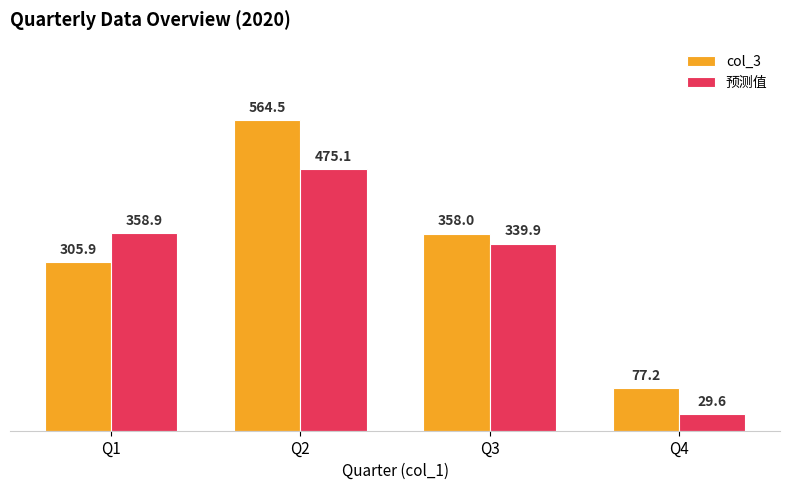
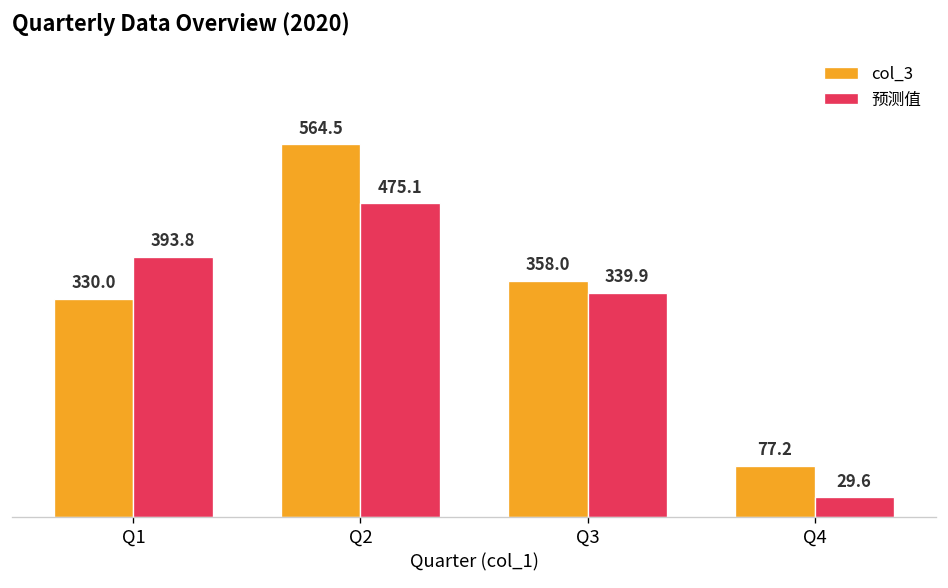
  {
    "col_3": {
-     "Q1": 305.9,
+     "Q1": 330.0,
      "Q2": 564.5,
      "Q3": 358.0,
      "Q4": 77.2
    },
    "预测值": {
-     "Q1": 358.9,
+     "Q1": 393.8,
      "Q2": 475.1,
      "Q3": 339.9,
      "Q4": 29.6
    }
  }
